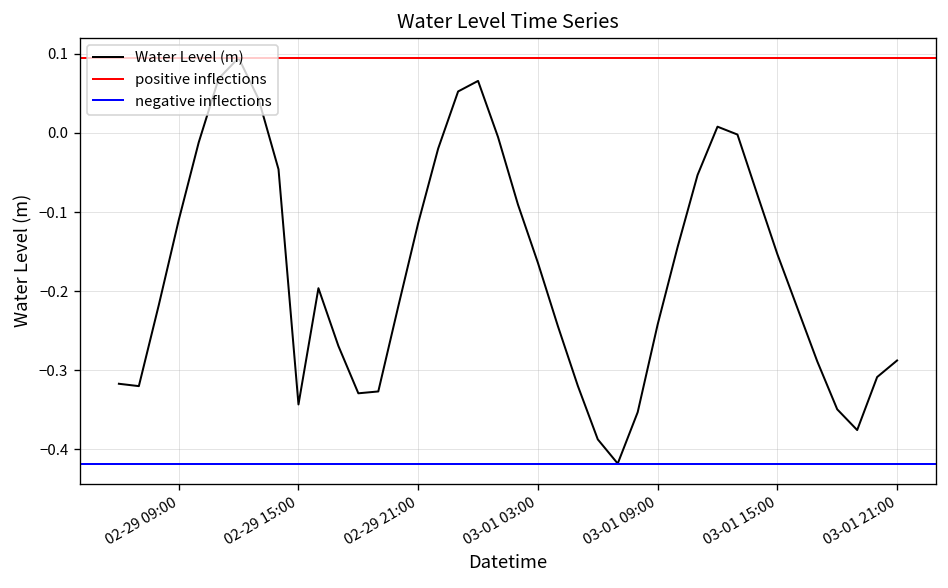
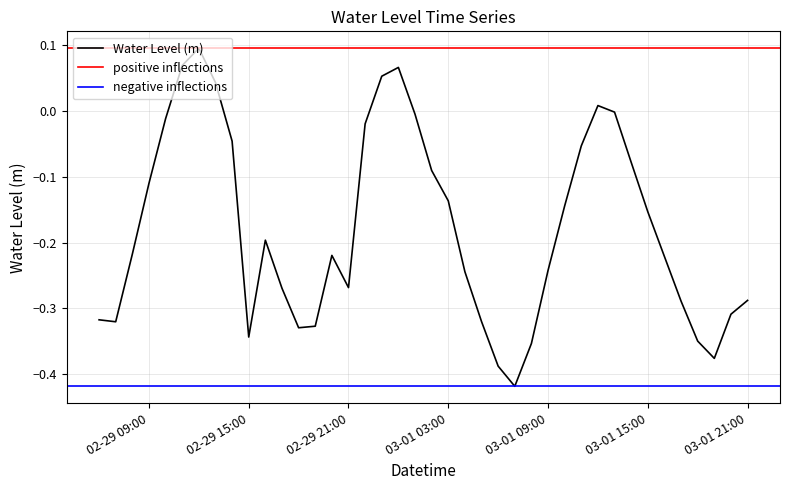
  {
    "02-29 09:00": -0.11,
    "02-29 15:00": -0.34,
-   "02-29 21:00": -0.11,
-   "03-01 03:00": -0.16,
+   "02-29 21:00": -0.27,
+   "03-01 03:00": -0.14,
    "03-01 09:00": -0.24,
    "03-01 15:00": -0.15,
    "03-01 21:00": -0.29
  }
